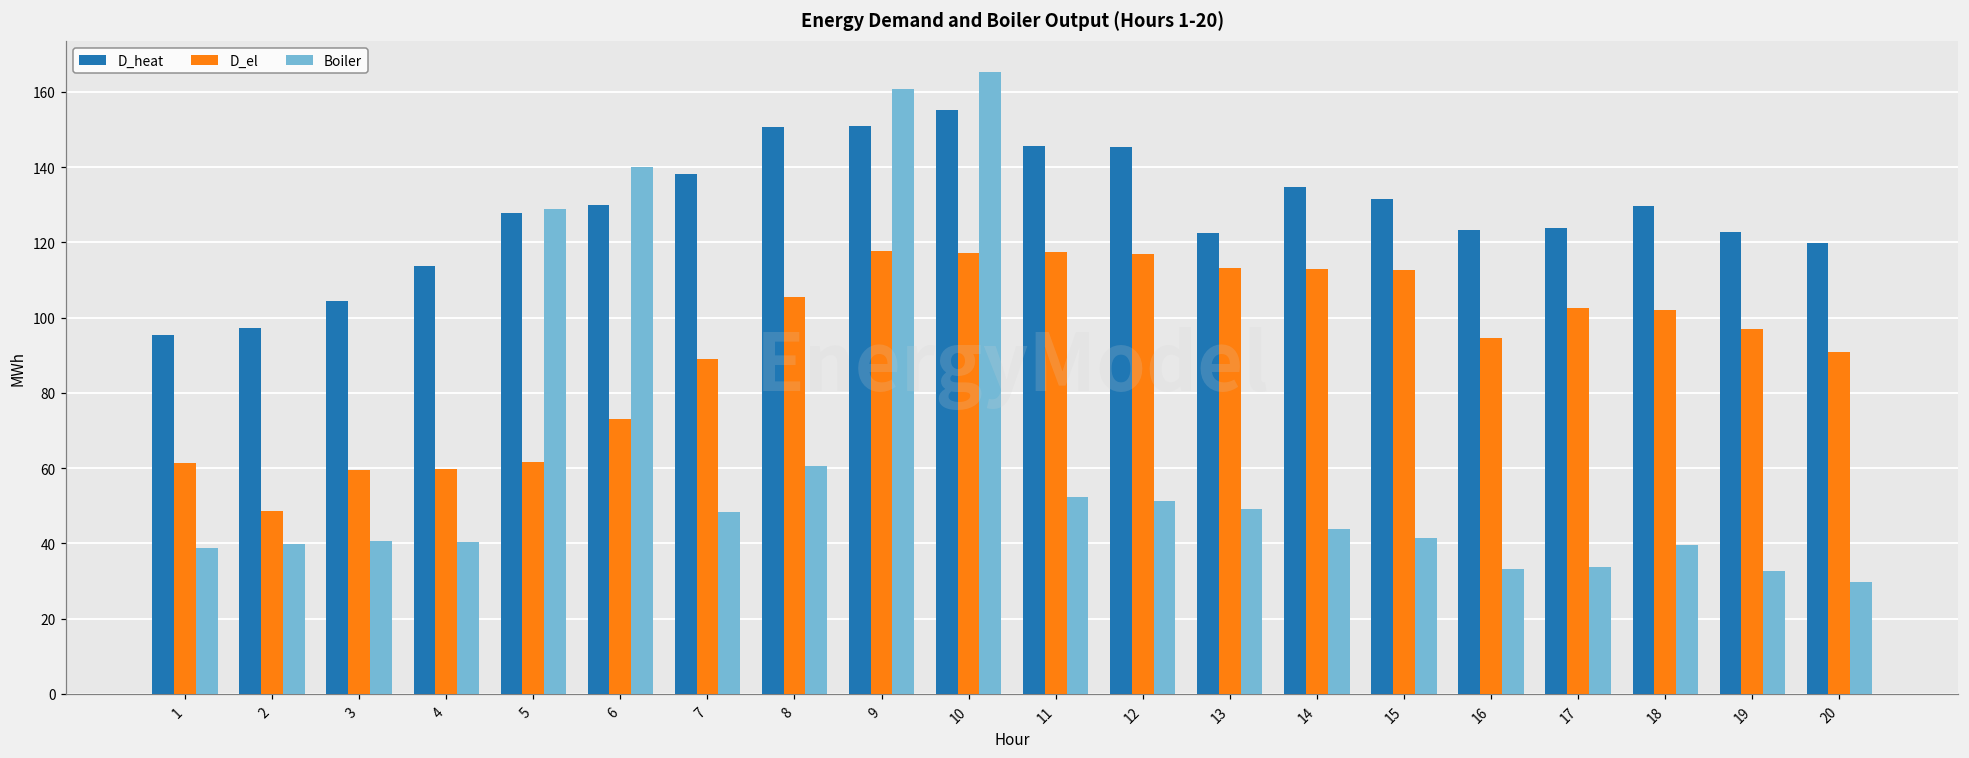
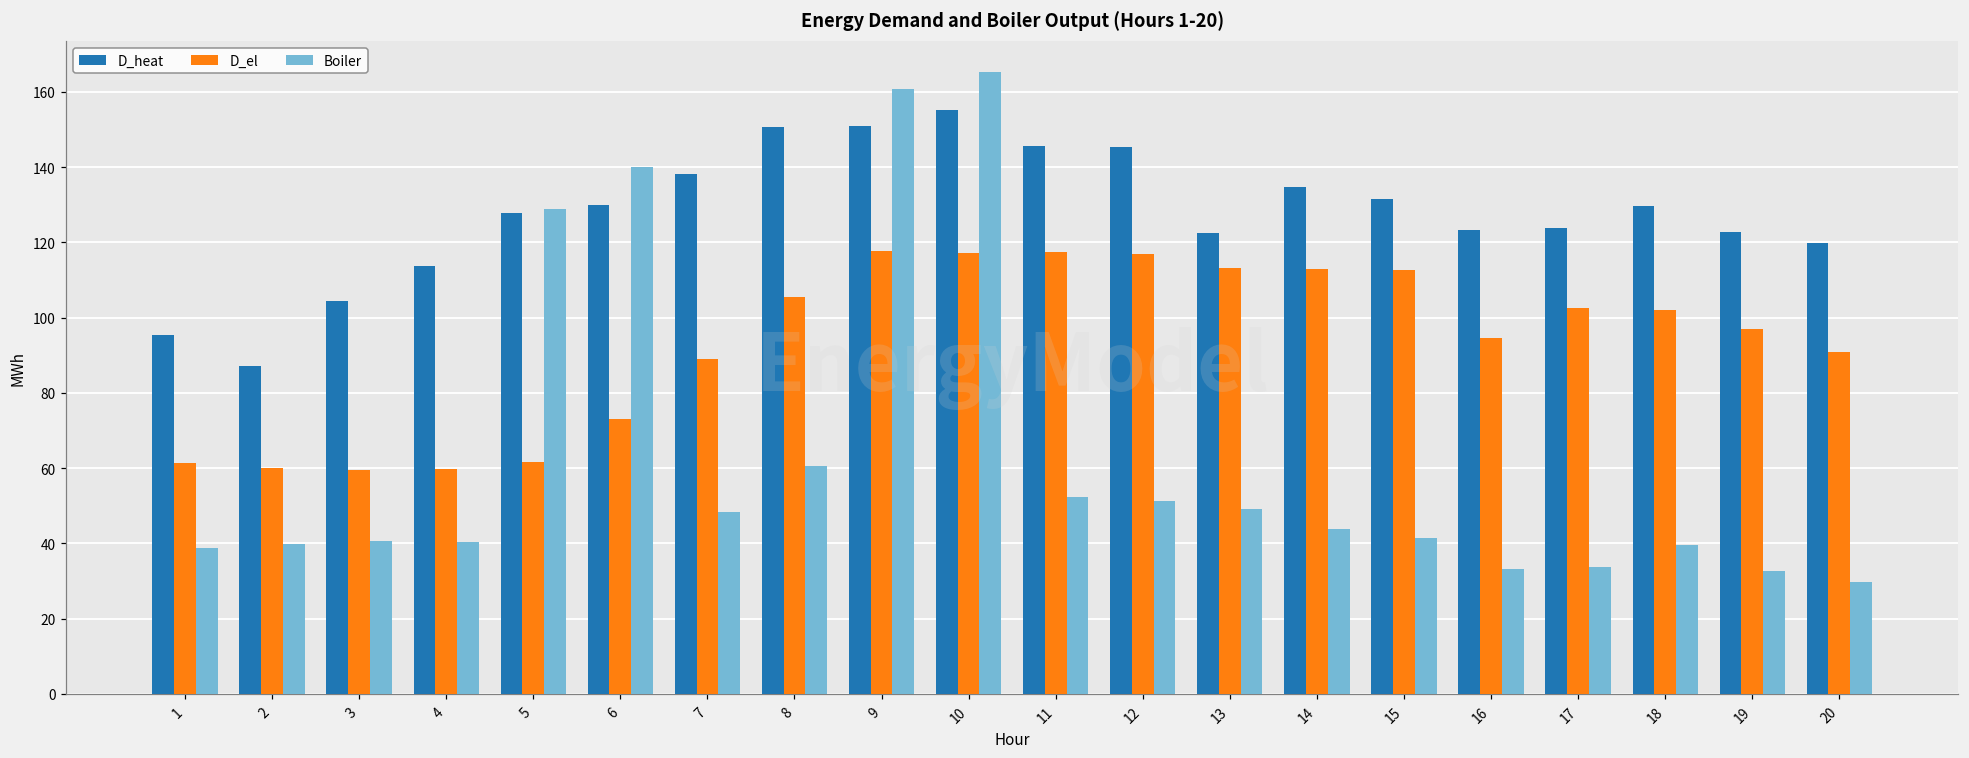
  {
    "D_heat": {
      "1": 95,
-     "2": 97,
+     "2": 87,
      "3": 104,
      "4": 114,
      "5": 128,
      "6": 130,
      "7": 138,
      "8": 151,
      "9": 151,
      "10": 155,
      "11": 146,
      "12": 145,
      "13": 122,
      "14": 135,
      "15": 131,
      "16": 123,
      "17": 124,
      "18": 130,
      "19": 123,
      "20": 120
    },
    "D_el": {
      "1": 61,
-     "2": 48,
+     "2": 60,
      "3": 60,
      "4": 60,
      "5": 62,
      "6": 73,
      "7": 89,
      "8": 106,
      "9": 118,
      "10": 117,
      "11": 118,
      "12": 117,
      "13": 113,
      "14": 113,
      "15": 113,
      "16": 95,
      "17": 103,
      "18": 102,
      "19": 97,
      "20": 91
    },
    "Boiler": {
      "1": 39,
      "2": 40,
      "3": 41,
      "4": 40,
      "5": 129,
      "6": 140,
      "7": 48,
      "8": 61,
      "9": 161,
      "10": 165,
      "11": 52,
      "12": 51,
      "13": 49,
      "14": 44,
      "15": 41,
      "16": 33,
      "17": 34,
      "18": 40,
      "19": 33,
      "20": 30
    }
  }
